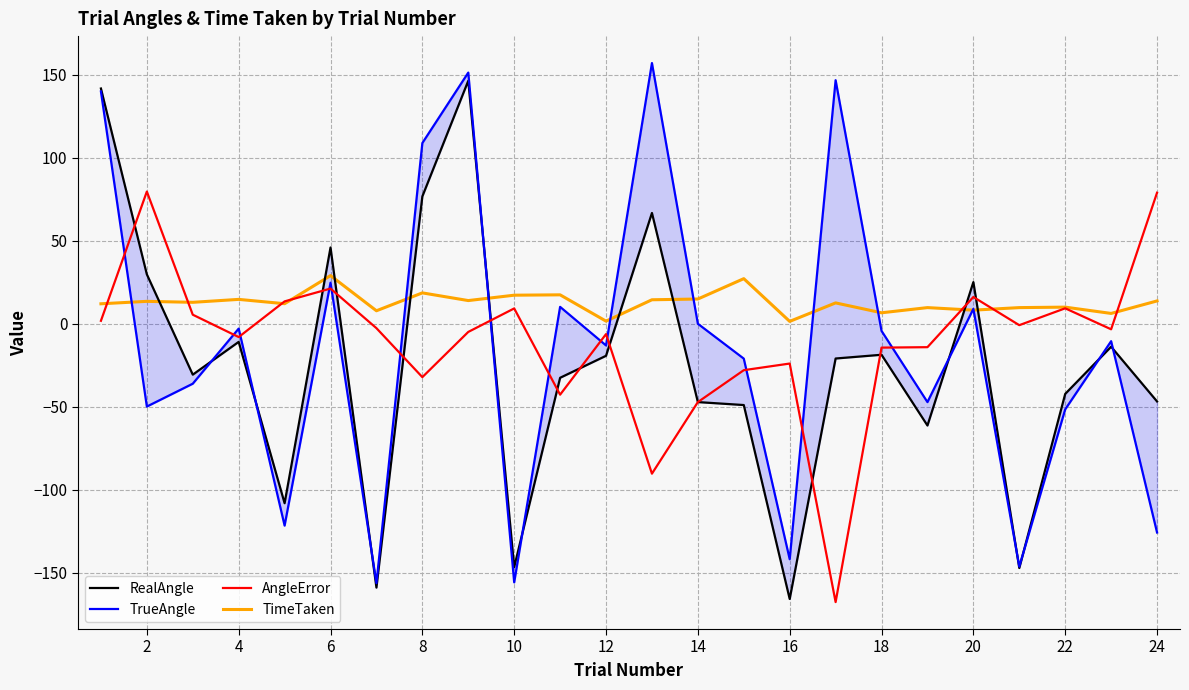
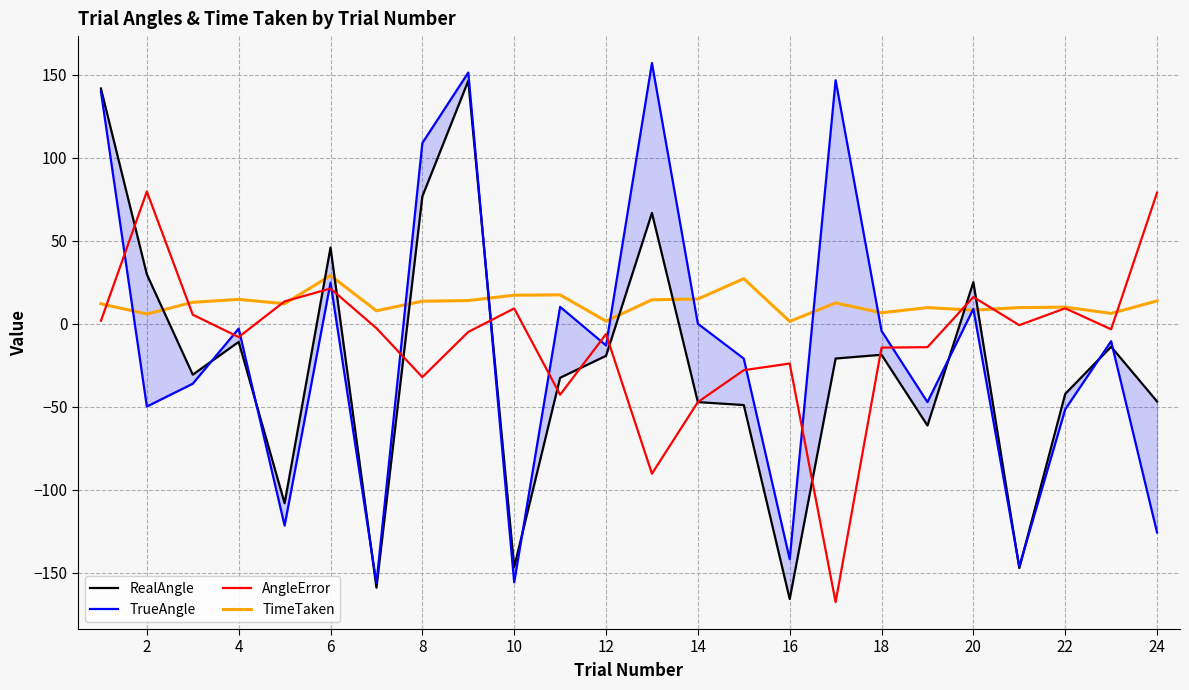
  {
    "RealAngle": {
      "4": -11,
      "8": 77,
      "12": -19,
      "16": -166,
      "18": -19
    },
    "AngleError": {
      "2": 80,
      "4": -8,
      "6": 21,
      "8": -32,
      "10": 9,
      "12": -6,
      "16": -24,
      "18": -14,
      "20": 16,
      "24": 79
    },
    "TimeTaken": {
-     "2": 13,
+     "2": 6,
      "4": 15,
      "6": 29,
-     "8": 19,
+     "8": 14,
      "10": 17,
      "12": 2,
      "14": 15,
      "16": 1,
      "18": 7,
      "24": 14
    }
  }
